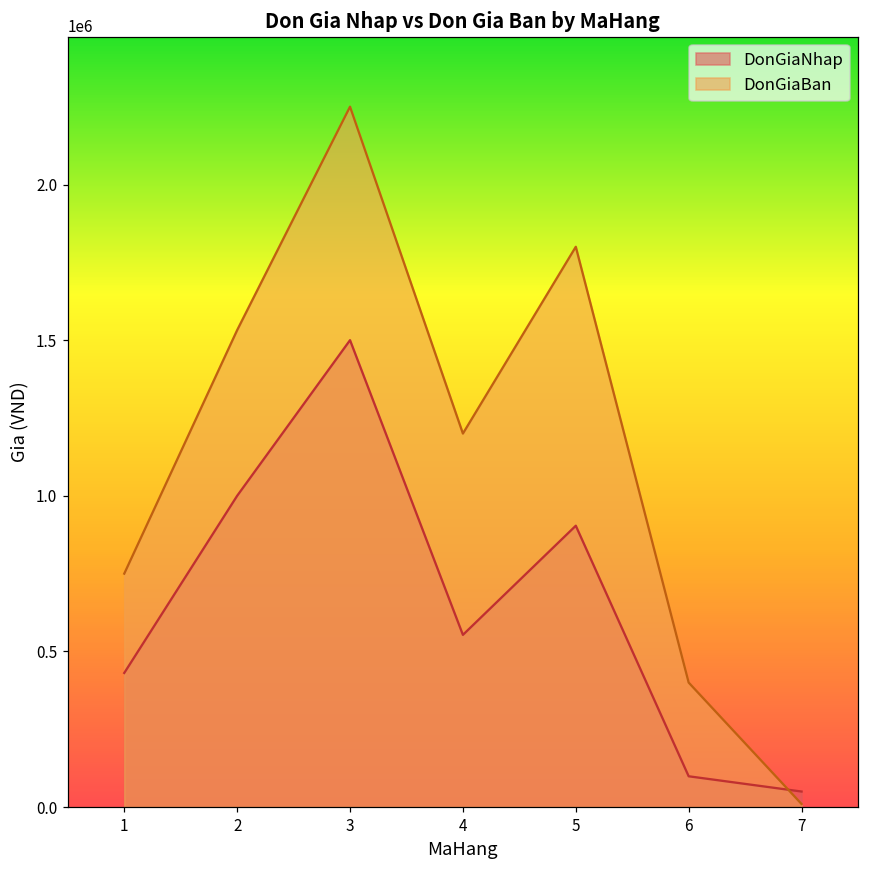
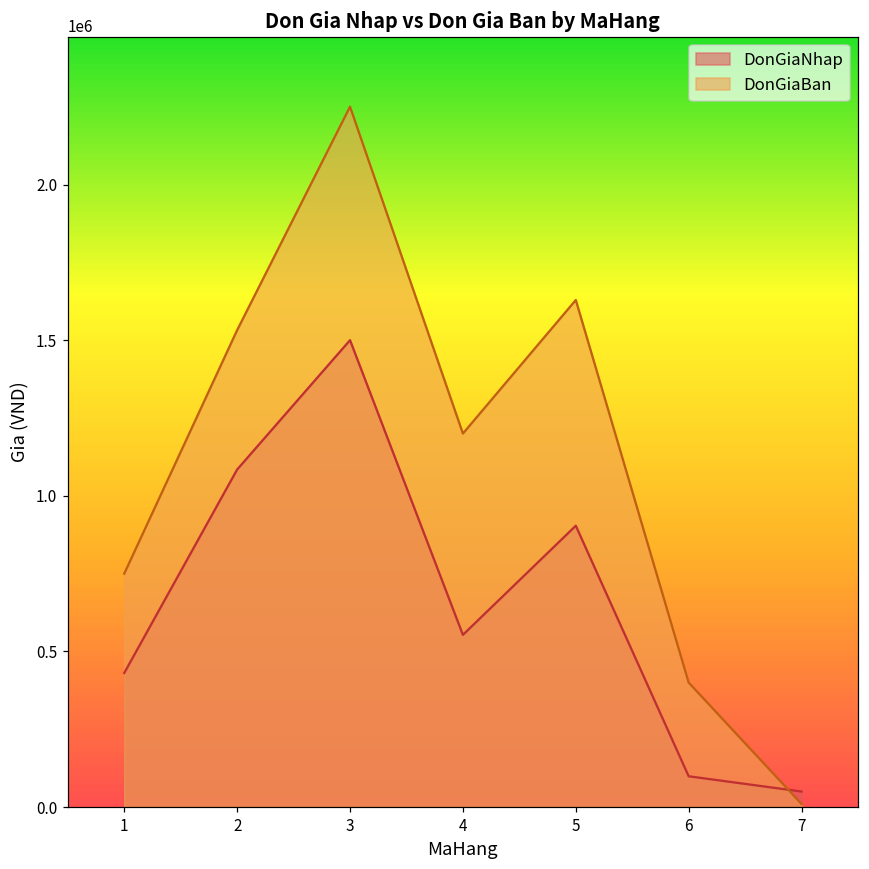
  {
    "DonGiaNhap": {
      "1": 430000,
-     "2": 1000000,
+     "2": 1080000,
      "3": 1500000,
      "4": 550000,
      "5": 900000,
      "6": 100000,
      "7": 50000
    },
    "DonGiaBan": {
      "1": 750000,
      "2": 1530000,
      "3": 2250000,
      "4": 1200000,
-     "5": 1800000,
+     "5": 1630000,
      "6": 400000,
      "7": 10000
    }
  }
